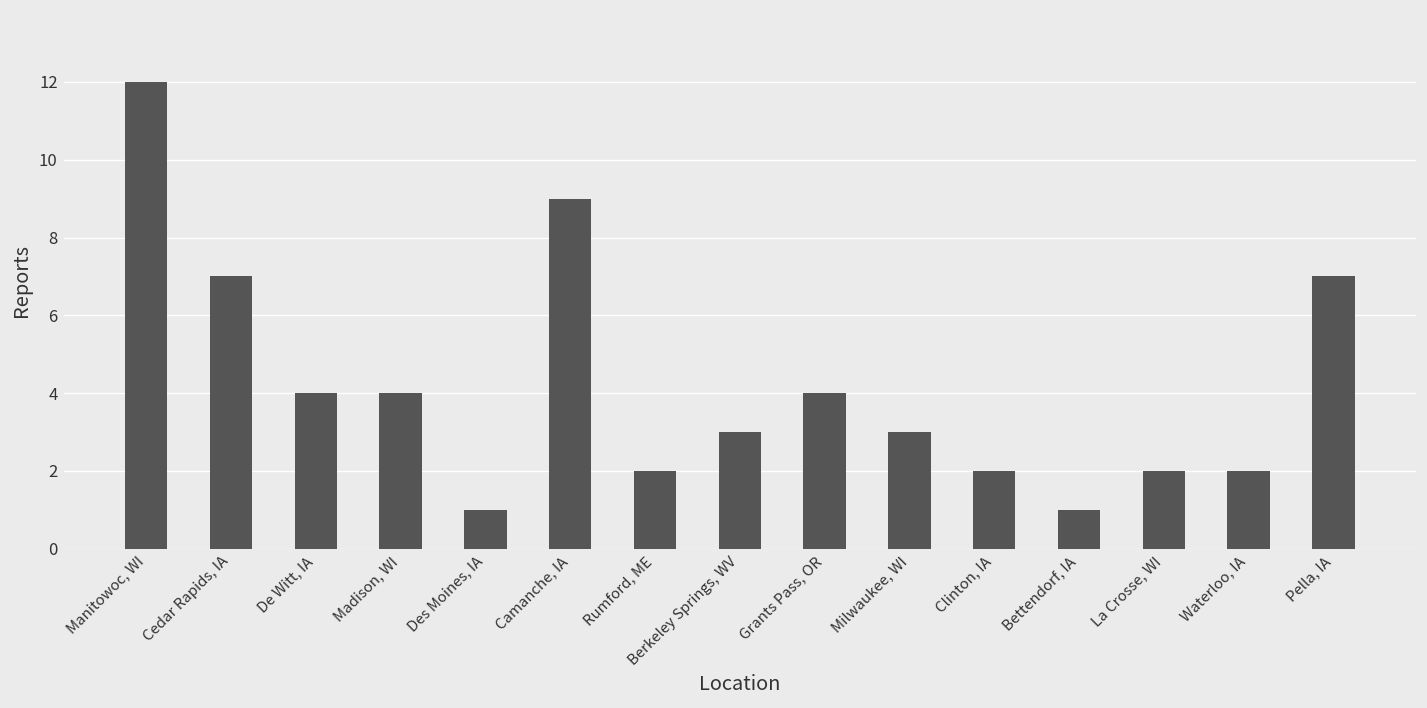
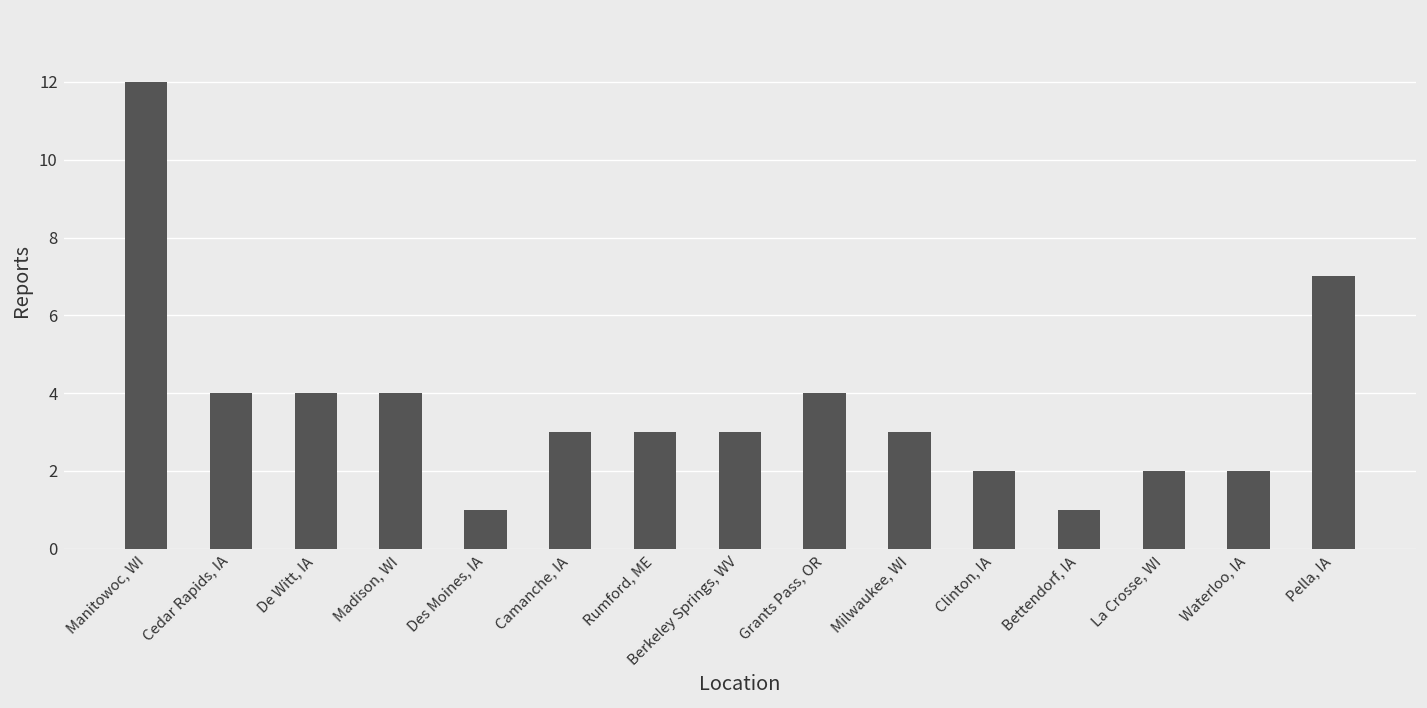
  {
    "Manitowoc, WI": 12,
-   "Cedar Rapids, IA": 7,
+   "Cedar Rapids, IA": 4,
    "De Witt, IA": 4,
    "Madison, WI": 4,
    "Des Moines, IA": 1,
-   "Camanche, IA": 9,
-   "Rumford, ME": 2,
+   "Camanche, IA": 3,
+   "Rumford, ME": 3,
    "Berkeley Springs, WV": 3,
    "Grants Pass, OR": 4,
    "Milwaukee, WI": 3,
    "Clinton, IA": 2,
    "Bettendorf, IA": 1,
    "La Crosse, WI": 2,
    "Waterloo, IA": 2,
    "Pella, IA": 7
  }
